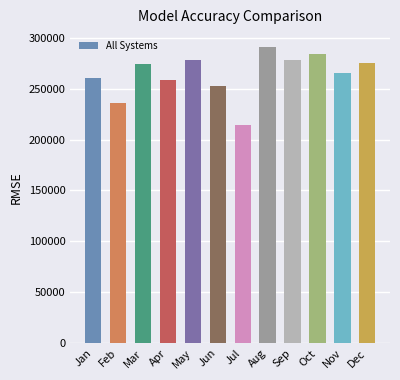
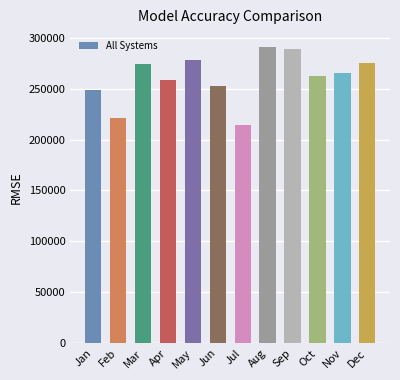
  {
-   "Jan": 261000,
-   "Feb": 235000,
+   "Jan": 249000,
+   "Feb": 221000,
    "Mar": 274000,
    "Apr": 258000,
    "May": 278000,
    "Jun": 253000,
    "Jul": 214000,
    "Aug": 291000,
-   "Sep": 278000,
-   "Oct": 284000,
+   "Sep": 289000,
+   "Oct": 262000,
    "Nov": 265000,
    "Dec": 275000
  }
